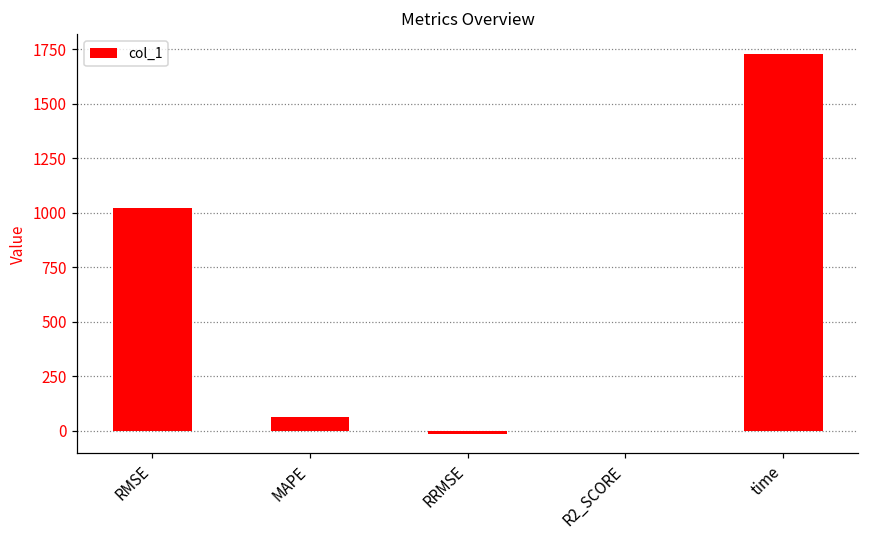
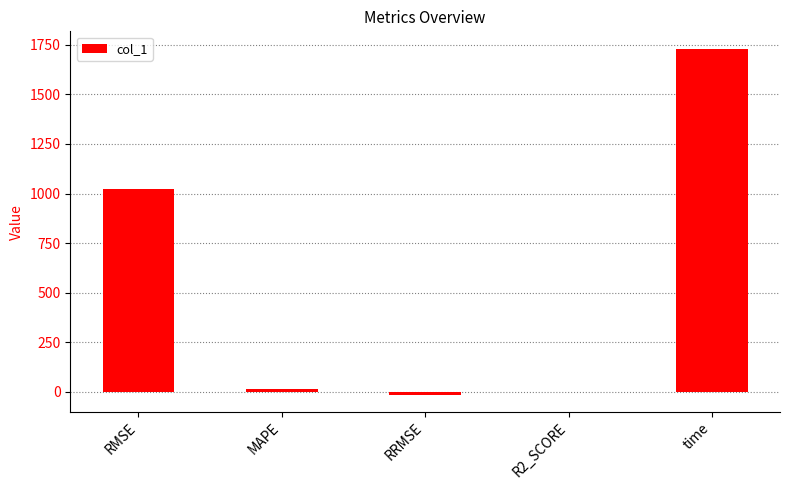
  {
    "RMSE": 1020,
-   "MAPE": 60,
+   "MAPE": 10,
    "RRMSE": -10,
    "time": 1730
  }
